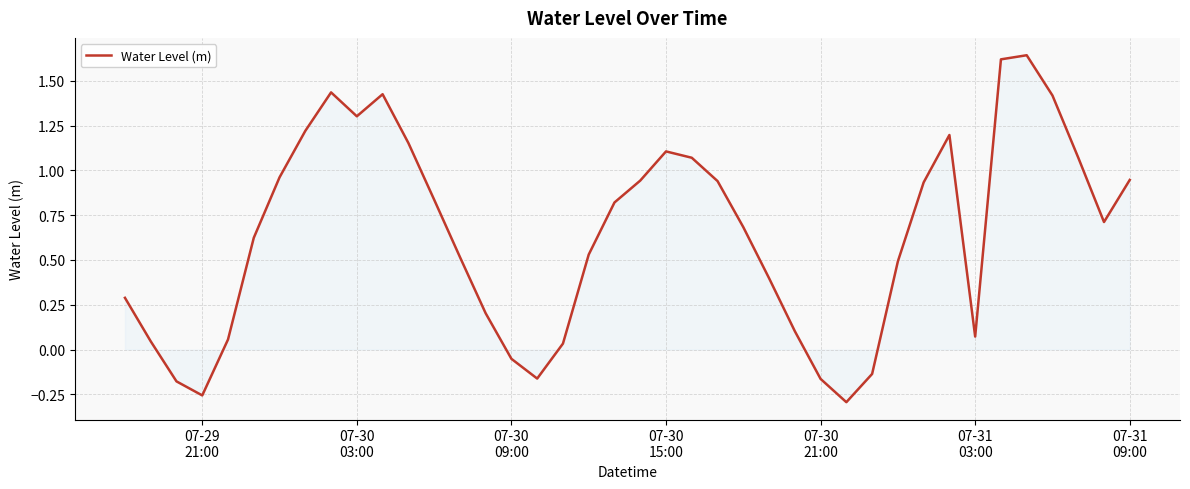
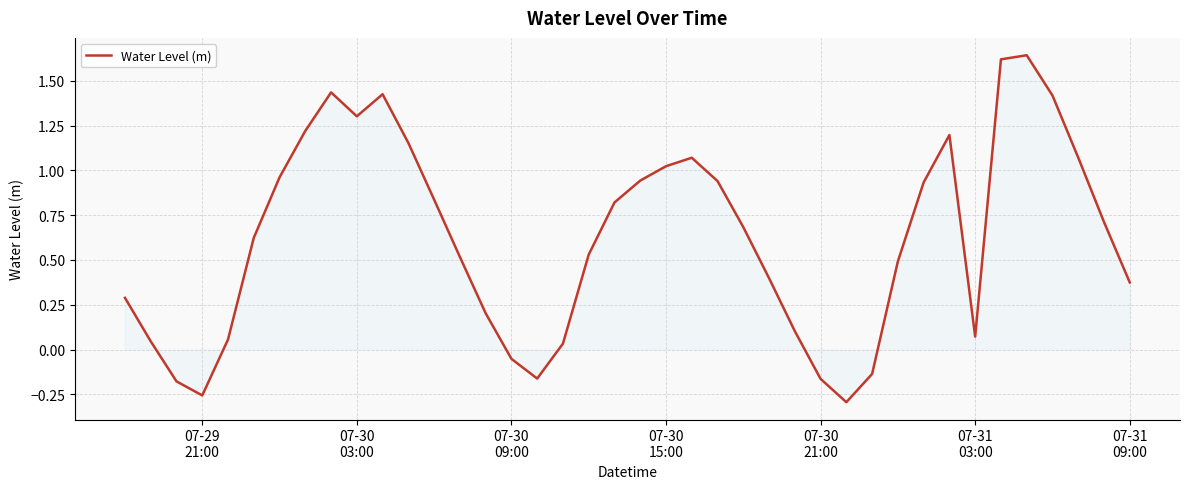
  {
    "Water Level (m)": {
      "07-29 21:00": -0.26,
      "07-30 09:00": -0.05,
-     "07-30 15:00": 1.11,
+     "07-30 15:00": 1.02,
      "07-30 21:00": -0.16,
-     "07-31 09:00": 0.95
+     "07-31 09:00": 0.37
    }
  }
